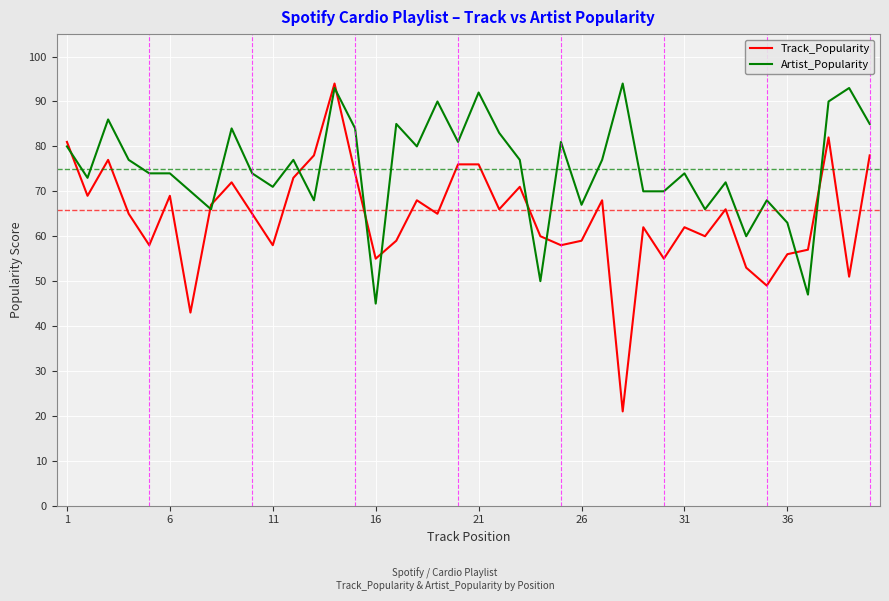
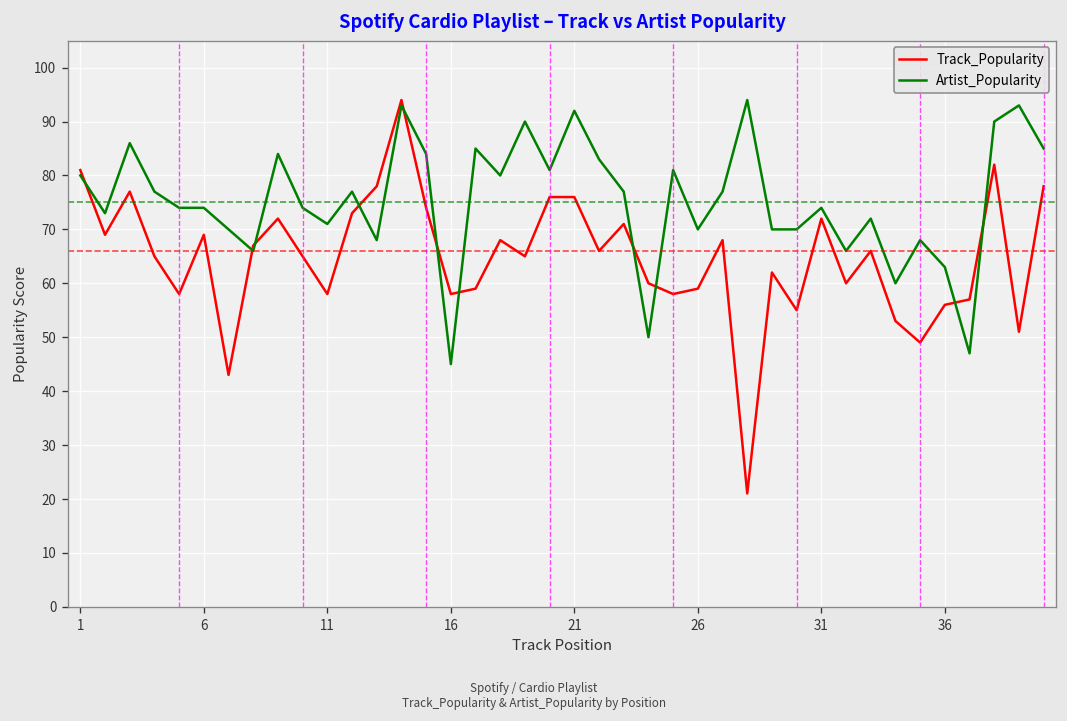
  {
    "Track_Popularity": {
      "1": 81,
      "6": 69,
      "11": 58,
-     "16": 55,
+     "16": 58,
      "21": 76,
      "26": 59,
-     "31": 62,
+     "31": 72,
      "36": 56
    },
    "Artist_Popularity": {
      "1": 80,
      "6": 74,
      "11": 71,
      "16": 45,
      "21": 92,
-     "26": 67,
+     "26": 70,
      "31": 74,
      "36": 63
    }
  }
